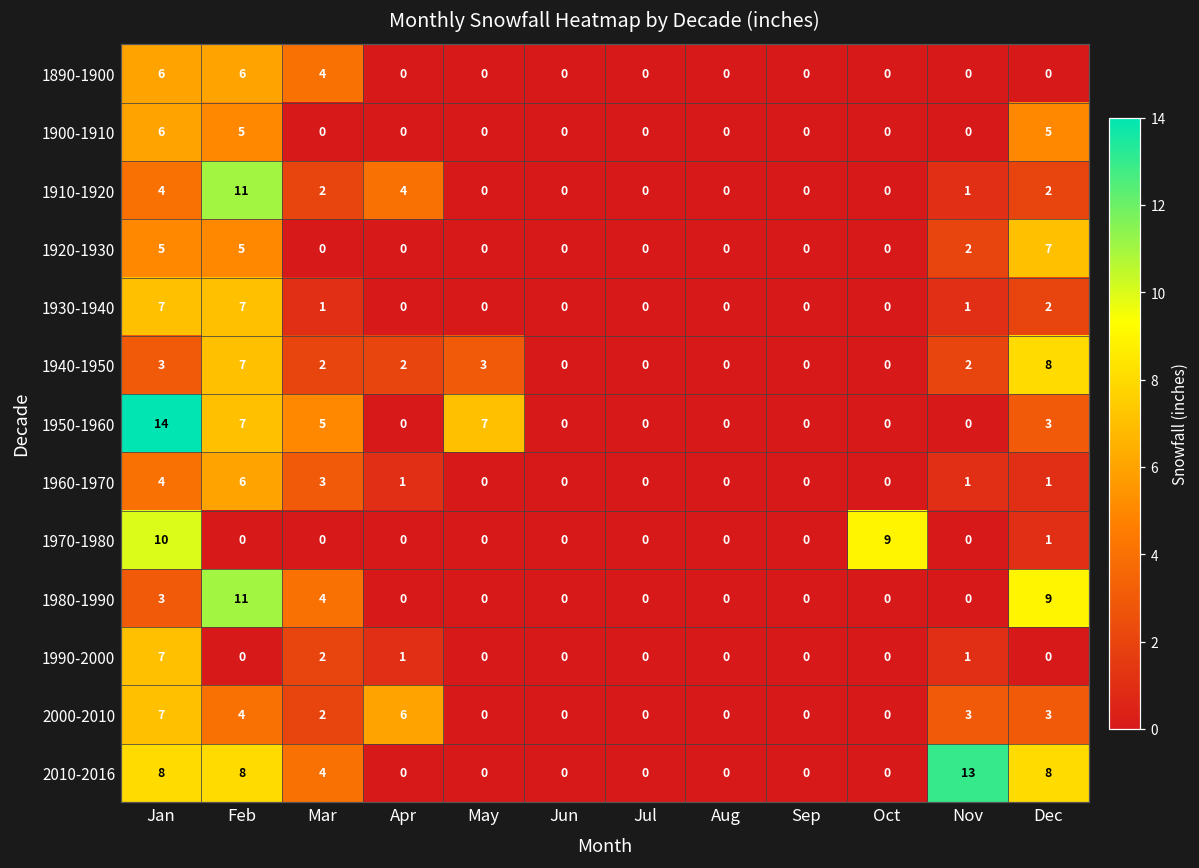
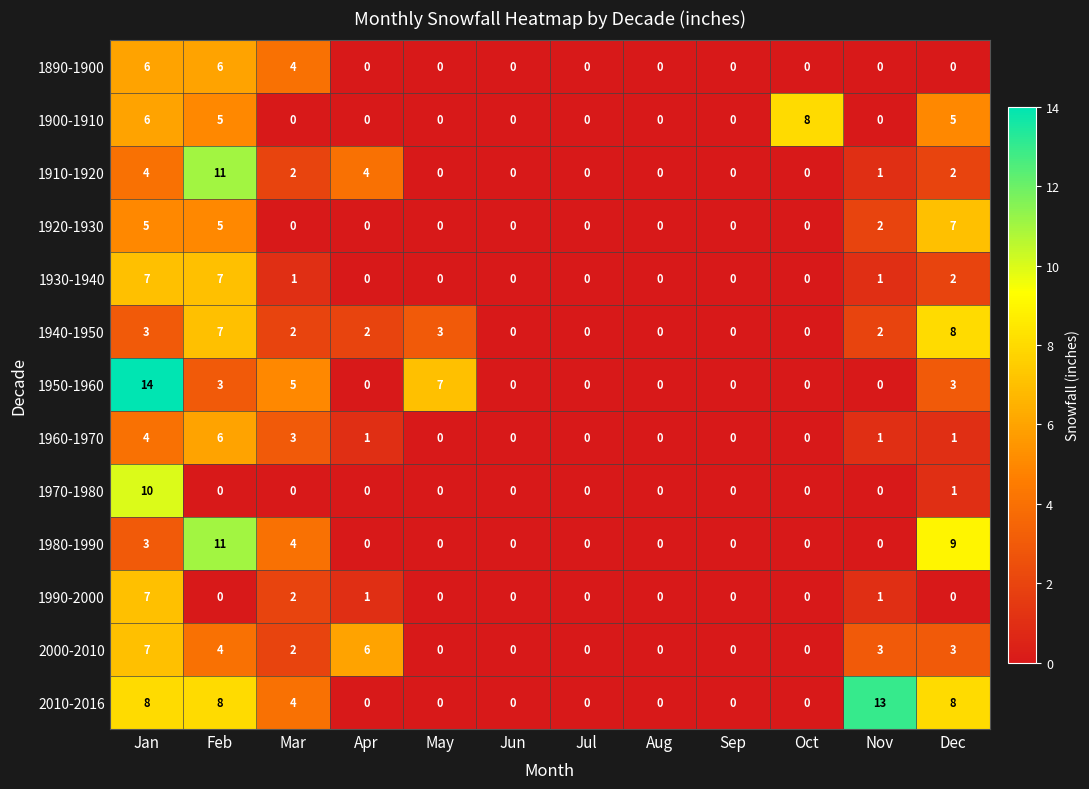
  {
    "1890-1900": {
      "Jan": 6,
      "Feb": 6,
      "Mar": 4,
      "Apr": 0,
      "May": 0,
      "Jun": 0,
      "Jul": 0,
      "Aug": 0,
      "Sep": 0,
      "Oct": 0,
      "Nov": 0,
      "Dec": 0
    },
    "1900-1910": {
      "Jan": 6,
      "Feb": 5,
      "Mar": 0,
      "Apr": 0,
      "May": 0,
      "Jun": 0,
      "Jul": 0,
      "Aug": 0,
      "Sep": 0,
-     "Oct": 0,
+     "Oct": 8,
      "Nov": 0,
      "Dec": 5
    },
    "1910-1920": {
      "Jan": 4,
      "Feb": 11,
      "Mar": 2,
      "Apr": 4,
      "May": 0,
      "Jun": 0,
      "Jul": 0,
      "Aug": 0,
      "Sep": 0,
      "Oct": 0,
      "Nov": 1,
      "Dec": 2
    },
    "1920-1930": {
      "Jan": 5,
      "Feb": 5,
      "Mar": 0,
      "Apr": 0,
      "May": 0,
      "Jun": 0,
      "Jul": 0,
      "Aug": 0,
      "Sep": 0,
      "Oct": 0,
      "Nov": 2,
      "Dec": 7
    },
    "1930-1940": {
      "Jan": 7,
      "Feb": 7,
      "Mar": 1,
      "Apr": 0,
      "May": 0,
      "Jun": 0,
      "Jul": 0,
      "Aug": 0,
      "Sep": 0,
      "Oct": 0,
      "Nov": 1,
      "Dec": 2
    },
    "1940-1950": {
      "Jan": 3,
      "Feb": 7,
      "Mar": 2,
      "Apr": 2,
      "May": 3,
      "Jun": 0,
      "Jul": 0,
      "Aug": 0,
      "Sep": 0,
      "Oct": 0,
      "Nov": 2,
      "Dec": 8
    },
    "1950-1960": {
      "Jan": 14,
-     "Feb": 7,
+     "Feb": 3,
      "Mar": 5,
      "Apr": 0,
      "May": 7,
      "Jun": 0,
      "Jul": 0,
      "Aug": 0,
      "Sep": 0,
      "Oct": 0,
      "Nov": 0,
      "Dec": 3
    },
    "1960-1970": {
      "Jan": 4,
      "Feb": 6,
      "Mar": 3,
      "Apr": 1,
      "May": 0,
      "Jun": 0,
      "Jul": 0,
      "Aug": 0,
      "Sep": 0,
      "Oct": 0,
      "Nov": 1,
      "Dec": 1
    },
    "1970-1980": {
      "Jan": 10,
      "Feb": 0,
      "Mar": 0,
      "Apr": 0,
      "May": 0,
      "Jun": 0,
      "Jul": 0,
      "Aug": 0,
      "Sep": 0,
-     "Oct": 9,
+     "Oct": 0,
      "Nov": 0,
      "Dec": 1
    },
    "1980-1990": {
      "Jan": 3,
      "Feb": 11,
      "Mar": 4,
      "Apr": 0,
      "May": 0,
      "Jun": 0,
      "Jul": 0,
      "Aug": 0,
      "Sep": 0,
      "Oct": 0,
      "Nov": 0,
      "Dec": 9
    },
    "1990-2000": {
      "Jan": 7,
      "Feb": 0,
      "Mar": 2,
      "Apr": 1,
      "May": 0,
      "Jun": 0,
      "Jul": 0,
      "Aug": 0,
      "Sep": 0,
      "Oct": 0,
      "Nov": 1,
      "Dec": 0
    },
    "2000-2010": {
      "Jan": 7,
      "Feb": 4,
      "Mar": 2,
      "Apr": 6,
      "May": 0,
      "Jun": 0,
      "Jul": 0,
      "Aug": 0,
      "Sep": 0,
      "Oct": 0,
      "Nov": 3,
      "Dec": 3
    },
    "2010-2016": {
      "Jan": 8,
      "Feb": 8,
      "Mar": 4,
      "Apr": 0,
      "May": 0,
      "Jun": 0,
      "Jul": 0,
      "Aug": 0,
      "Sep": 0,
      "Oct": 0,
      "Nov": 13,
      "Dec": 8
    }
  }
